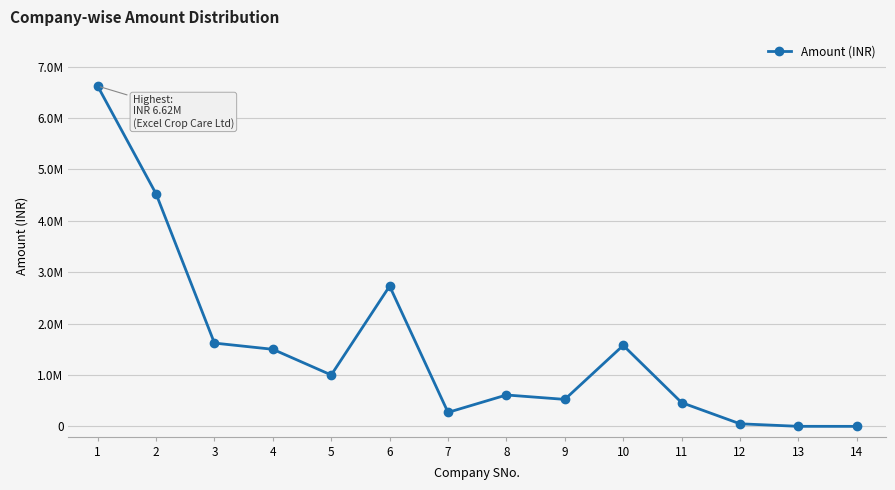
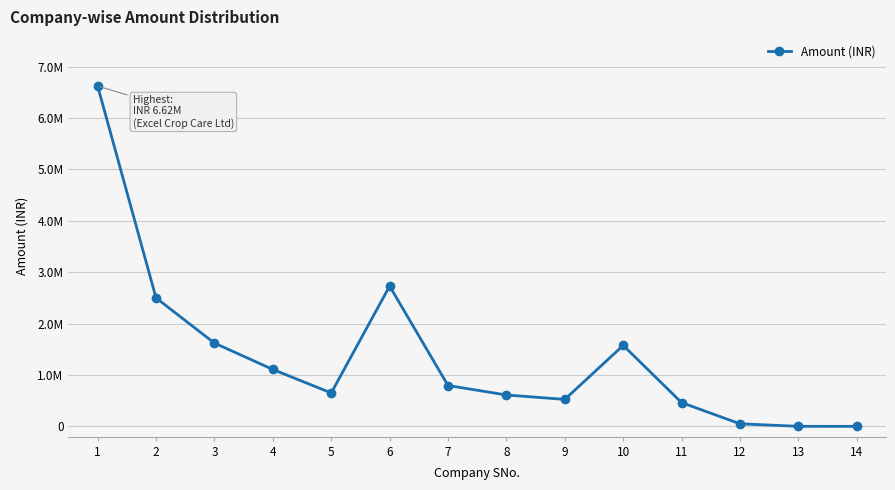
  {
-   "2": 4500000,
+   "2": 2500000,
    "3": 1600000,
-   "4": 1500000,
-   "5": 1000000,
+   "4": 1100000,
+   "5": 700000,
    "6": 2700000,
-   "7": 300000,
+   "7": 800000,
    "8": 600000,
    "9": 500000,
    "10": 1600000,
    "11": 500000,
    "12": 100000,
    "13": 0,
    "14": 0
  }
